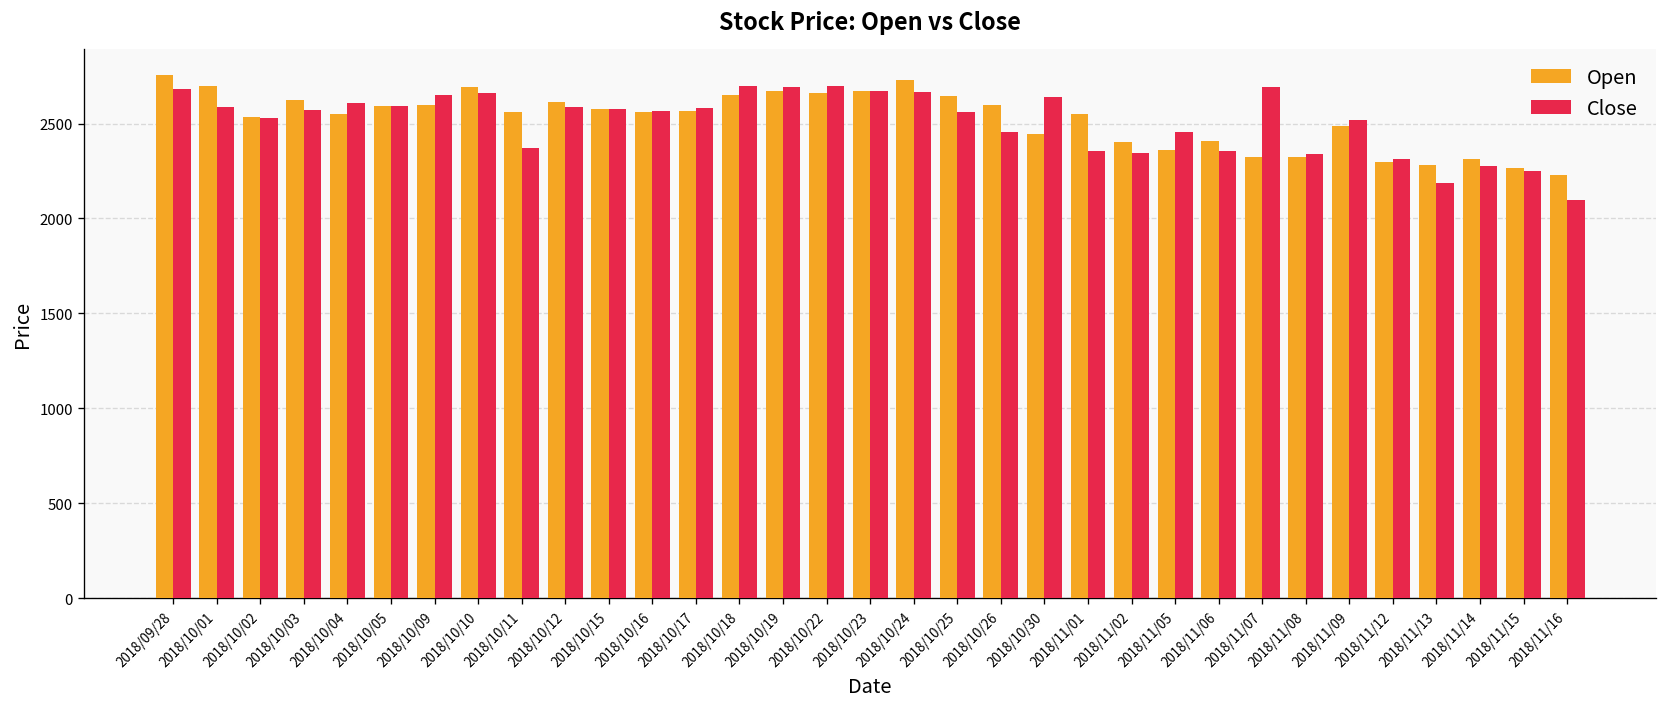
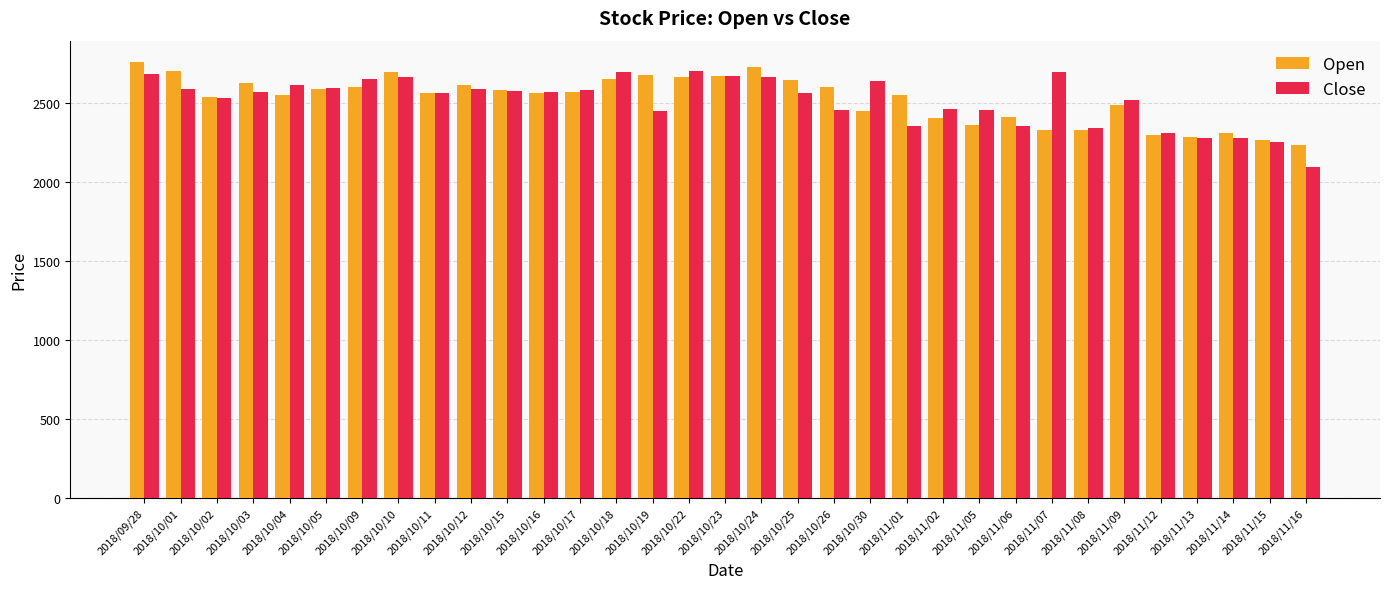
  {
    "Open": {
      "2018/09/28": 2760,
      "2018/10/01": 2700,
      "2018/10/02": 2540,
      "2018/10/03": 2620,
      "2018/10/04": 2550,
      "2018/10/05": 2590,
      "2018/10/09": 2600,
      "2018/10/10": 2690,
      "2018/10/11": 2560,
      "2018/10/12": 2620,
      "2018/10/15": 2580,
      "2018/10/16": 2560,
      "2018/10/17": 2570,
      "2018/10/18": 2650,
      "2018/10/19": 2670,
      "2018/10/22": 2660,
      "2018/10/23": 2670,
      "2018/10/24": 2730,
      "2018/10/25": 2650,
      "2018/10/26": 2600,
      "2018/10/30": 2450,
      "2018/11/01": 2550,
      "2018/11/02": 2400,
      "2018/11/05": 2360,
      "2018/11/06": 2410,
      "2018/11/07": 2330,
      "2018/11/08": 2330,
      "2018/11/09": 2490,
      "2018/11/12": 2300,
      "2018/11/13": 2280,
      "2018/11/14": 2310,
      "2018/11/15": 2270,
      "2018/11/16": 2230
    },
    "Close": {
      "2018/09/28": 2680,
      "2018/10/01": 2590,
      "2018/10/02": 2530,
      "2018/10/03": 2570,
      "2018/10/04": 2610,
      "2018/10/05": 2590,
      "2018/10/09": 2650,
      "2018/10/10": 2660,
-     "2018/10/11": 2370,
+     "2018/10/11": 2560,
      "2018/10/12": 2590,
      "2018/10/15": 2570,
      "2018/10/16": 2570,
      "2018/10/17": 2580,
      "2018/10/18": 2700,
-     "2018/10/19": 2690,
+     "2018/10/19": 2450,
      "2018/10/22": 2700,
      "2018/10/23": 2670,
      "2018/10/24": 2670,
      "2018/10/25": 2560,
      "2018/10/26": 2460,
      "2018/10/30": 2640,
      "2018/11/01": 2350,
-     "2018/11/02": 2350,
+     "2018/11/02": 2460,
      "2018/11/05": 2460,
      "2018/11/06": 2350,
      "2018/11/07": 2700,
      "2018/11/08": 2340,
      "2018/11/09": 2520,
      "2018/11/12": 2310,
-     "2018/11/13": 2190,
+     "2018/11/13": 2280,
      "2018/11/14": 2280,
      "2018/11/15": 2250,
      "2018/11/16": 2100
    }
  }
